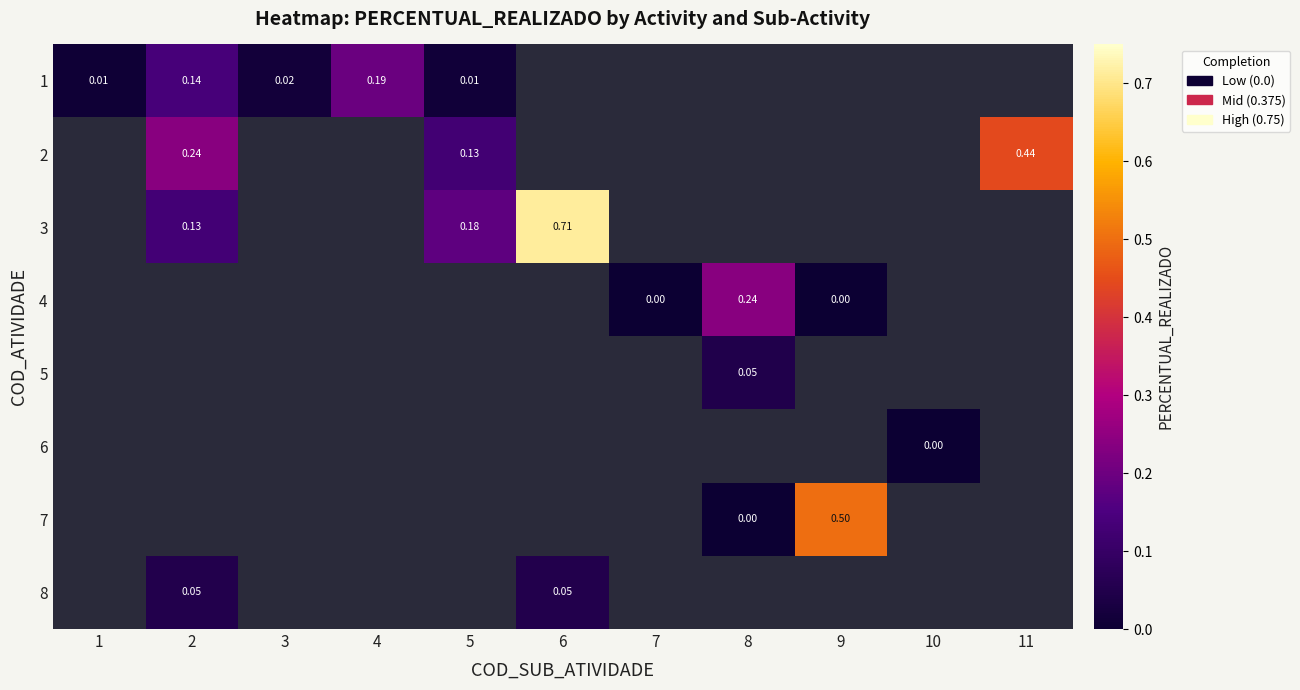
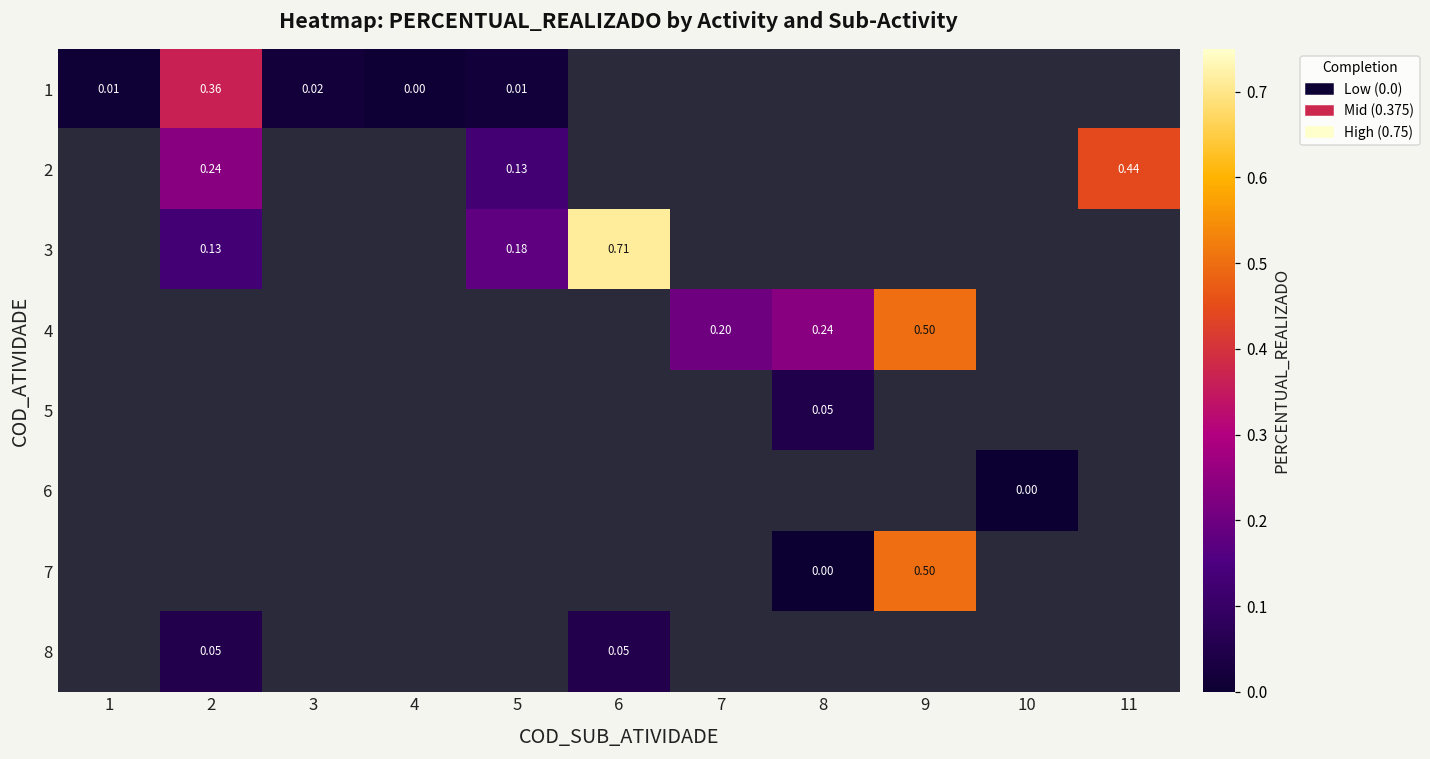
  {
    "1": {
      "1": 0.01,
-     "2": 0.14,
+     "2": 0.36,
      "3": 0.02,
-     "4": 0.19,
+     "4": 0.00,
      "5": 0.01
    },
    "2": {
      "2": 0.24,
      "5": 0.13,
      "11": 0.44
    },
    "3": {
      "2": 0.13,
      "5": 0.18,
      "6": 0.71
    },
    "4": {
-     "7": 0.00,
+     "7": 0.20,
      "8": 0.24,
-     "9": 0.00
+     "9": 0.50
    },
    "5": {
      "8": 0.05
    },
    "6": {
      "10": 0.00
    },
    "7": {
      "8": 0.00,
      "9": 0.50
    },
    "8": {
      "2": 0.05,
      "6": 0.05
    }
  }
